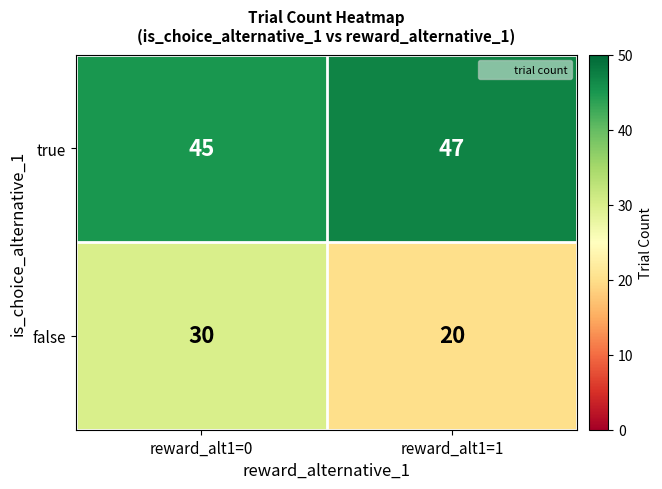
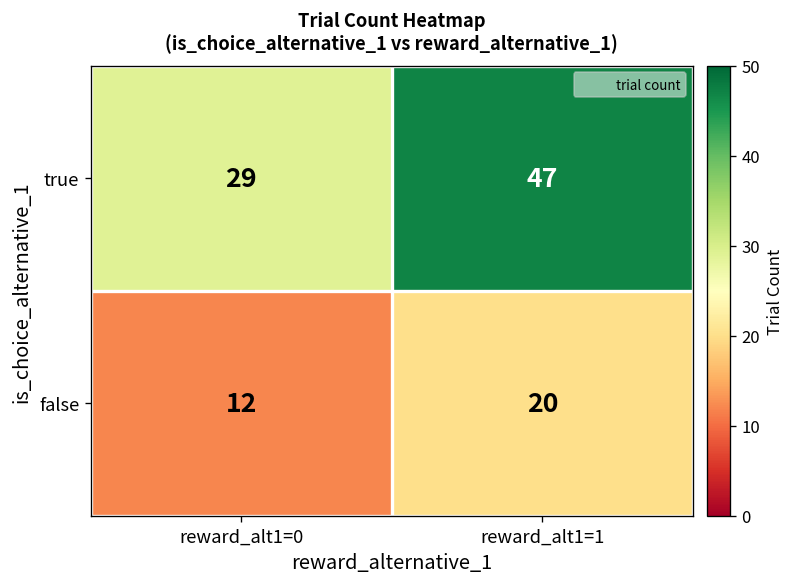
  {
    "true": {
-     "reward_alt1=0": 45,
+     "reward_alt1=0": 29,
      "reward_alt1=1": 47
    },
    "false": {
-     "reward_alt1=0": 30,
+     "reward_alt1=0": 12,
      "reward_alt1=1": 20
    }
  }
